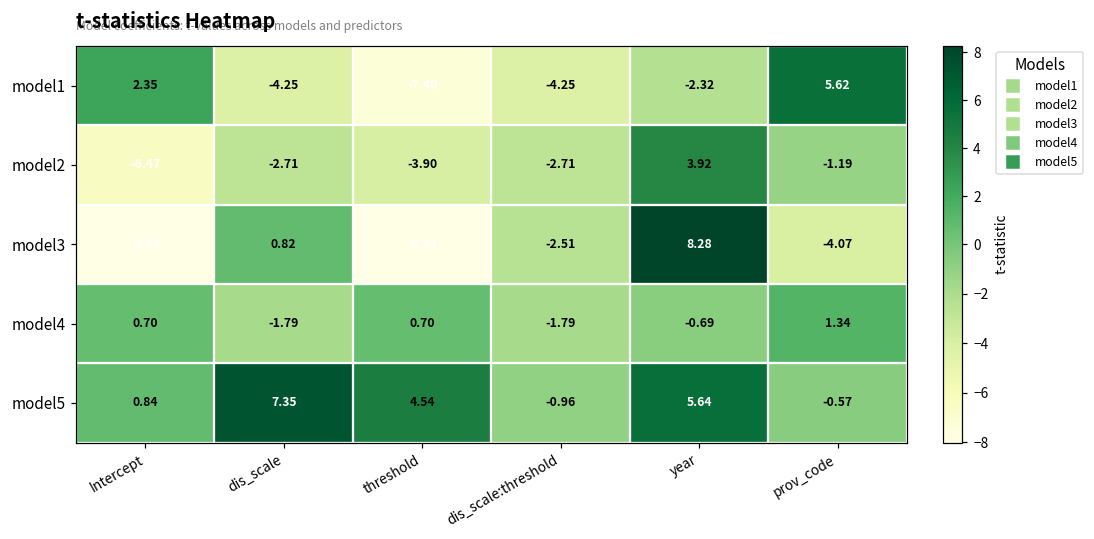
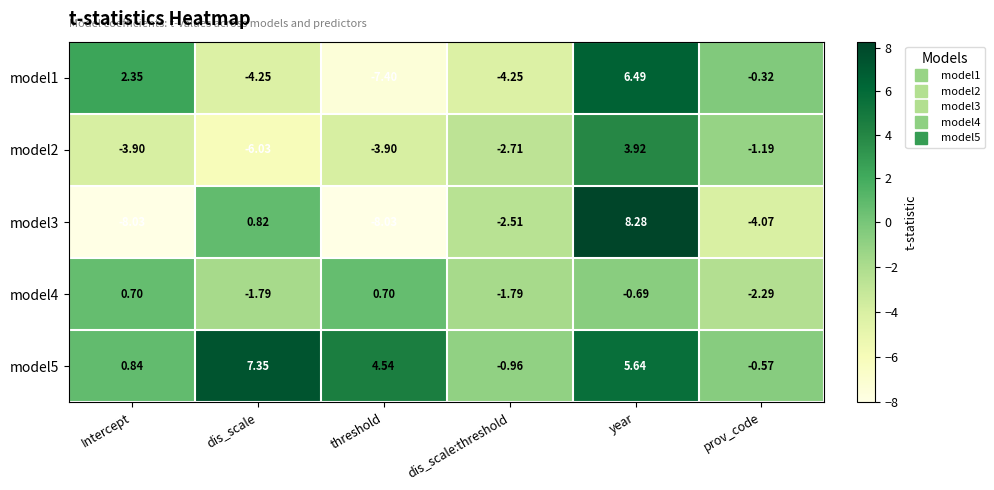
  {
    "model1": {
      "Intercept": 2.35,
      "dis_scale": -4.25,
      "dis_scale:threshold": -4.25,
-     "year": -2.32,
-     "prov_code": 5.62
+     "year": 6.49,
+     "prov_code": -0.32
    },
    "model2": {
-     "Intercept": -6.47,
-     "dis_scale": -2.71,
+     "Intercept": -3.90,
+     "dis_scale": -6.03,
      "threshold": -3.90,
      "dis_scale:threshold": -2.71,
      "year": 3.92,
      "prov_code": -1.19
    },
    "model3": {
      "dis_scale": 0.82,
      "dis_scale:threshold": -2.51,
      "year": 8.28,
      "prov_code": -4.07
    },
    "model4": {
      "Intercept": 0.70,
      "dis_scale": -1.79,
      "threshold": 0.70,
      "dis_scale:threshold": -1.79,
      "year": -0.69,
-     "prov_code": 1.34
+     "prov_code": -2.29
    },
    "model5": {
      "Intercept": 0.84,
      "dis_scale": 7.35,
      "threshold": 4.54,
      "dis_scale:threshold": -0.96,
      "year": 5.64,
      "prov_code": -0.57
    }
  }
